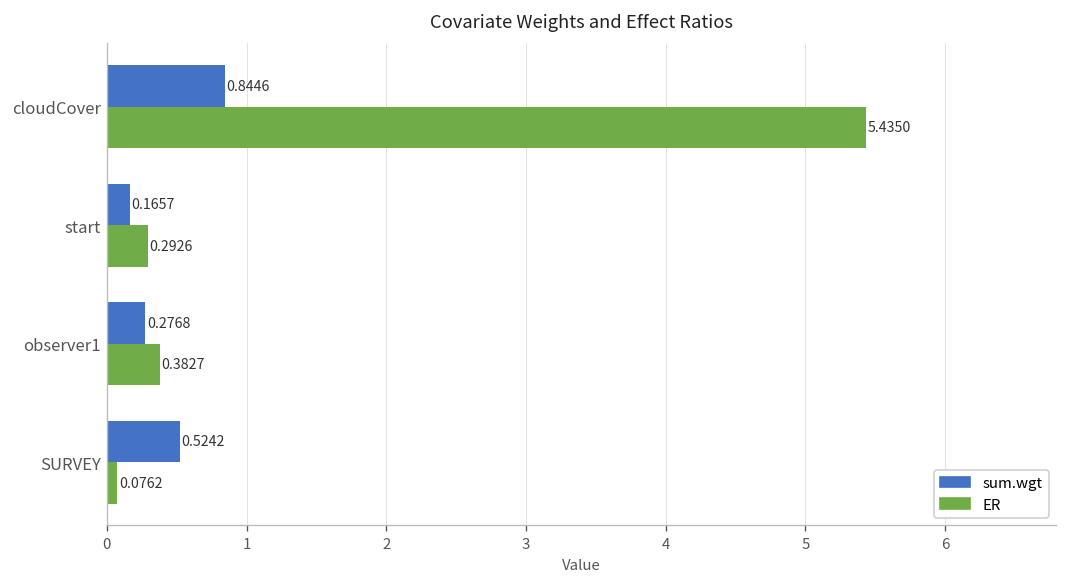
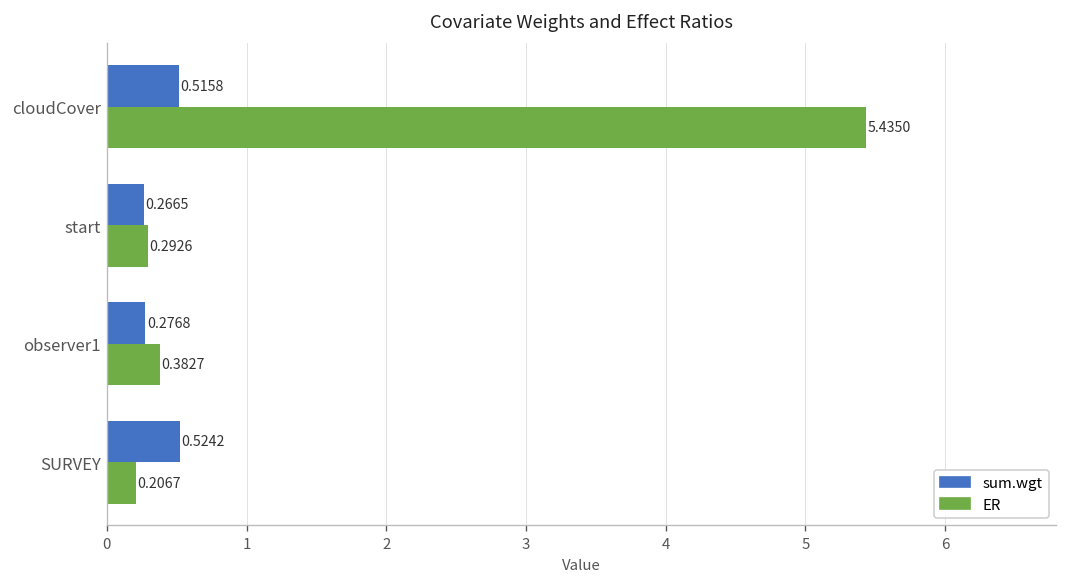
  {
    "sum.wgt": {
-     "cloudCover": 0.8446,
-     "start": 0.1657,
+     "cloudCover": 0.5158,
+     "start": 0.2665,
      "observer1": 0.2768,
      "SURVEY": 0.5242
    },
    "ER": {
      "cloudCover": 5.4350,
      "start": 0.2926,
      "observer1": 0.3827,
-     "SURVEY": 0.0762
+     "SURVEY": 0.2067
    }
  }
